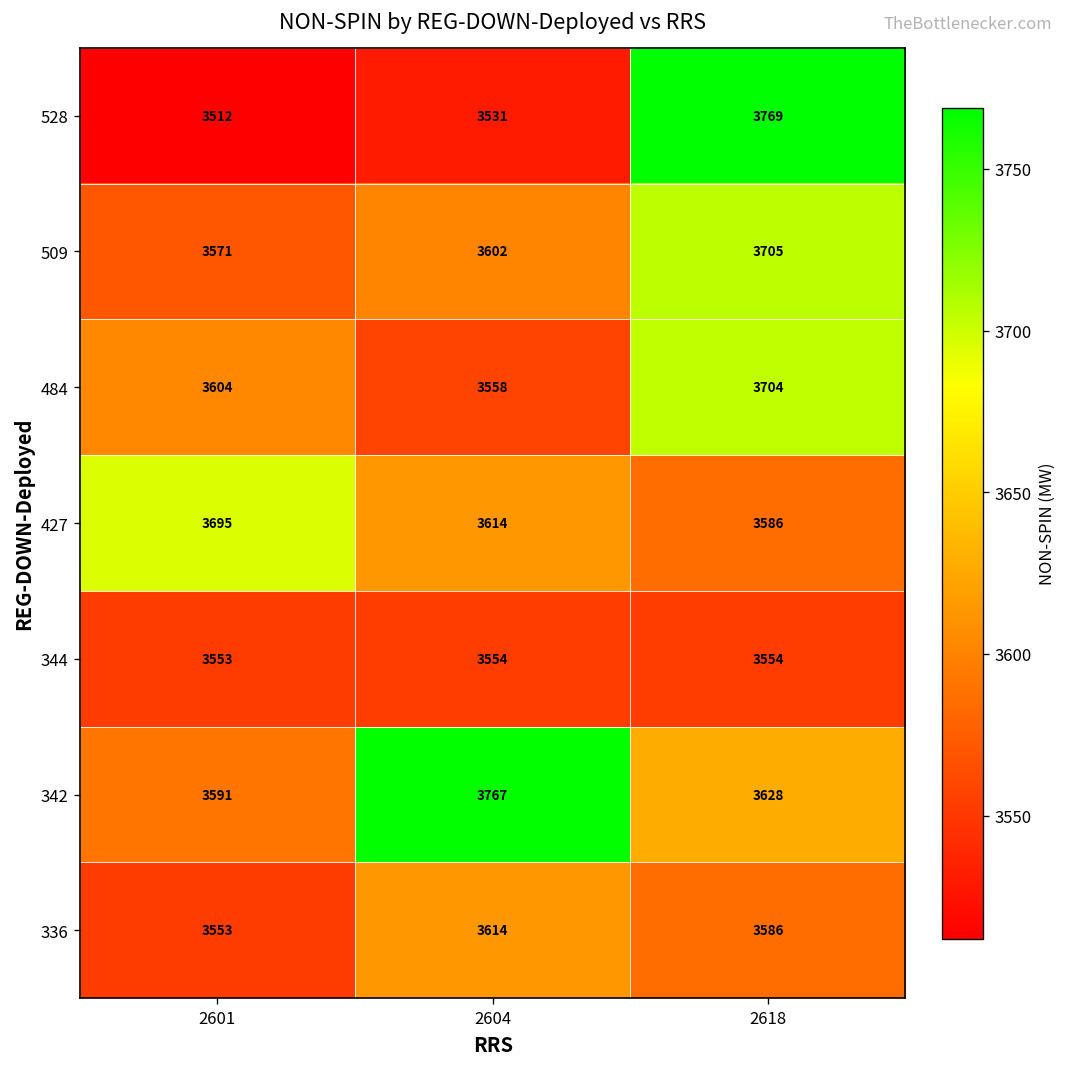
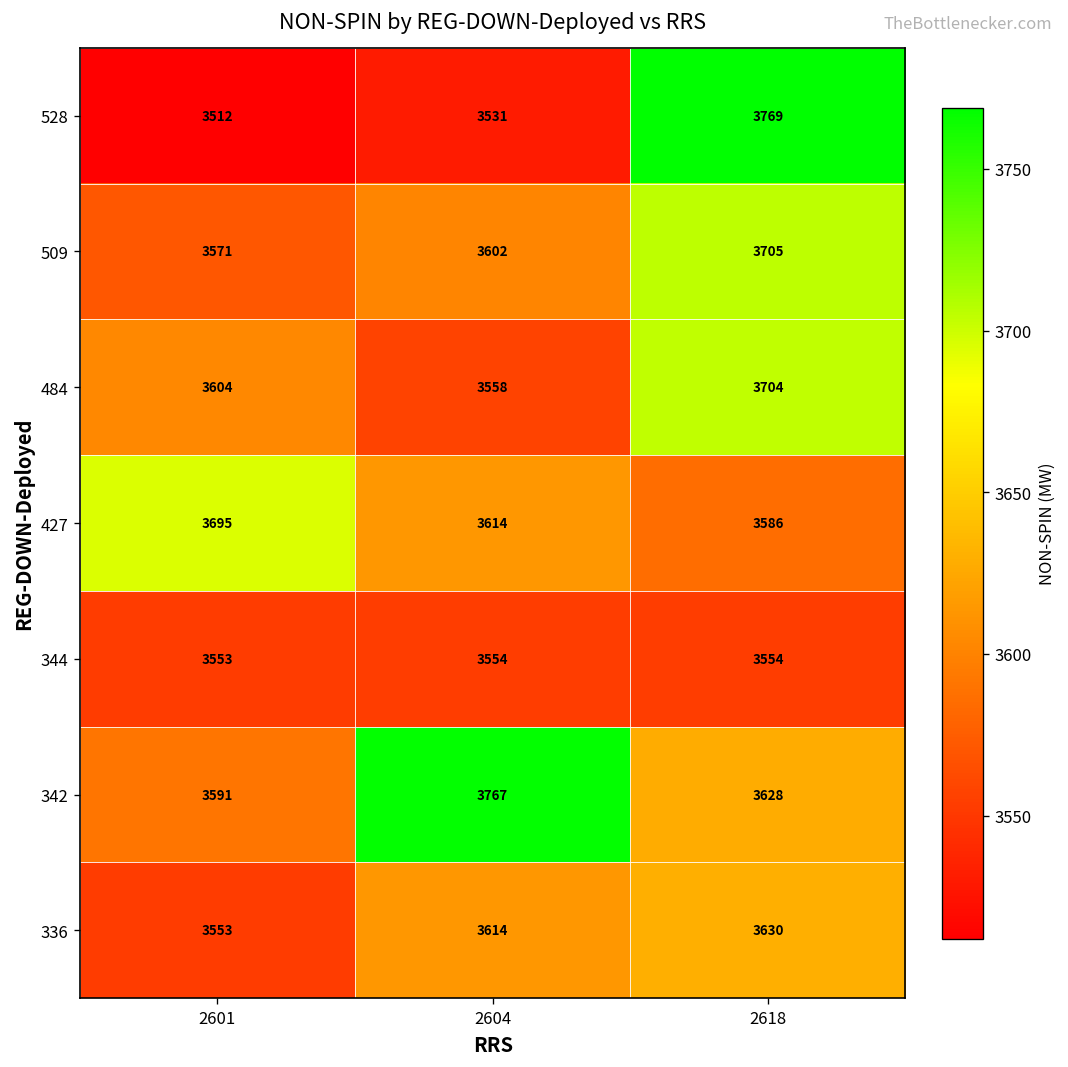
  {
    "528": {
      "2601": 3512,
      "2604": 3531,
      "2618": 3769
    },
    "509": {
      "2601": 3571,
      "2604": 3602,
      "2618": 3705
    },
    "484": {
      "2601": 3604,
      "2604": 3558,
      "2618": 3704
    },
    "427": {
      "2601": 3695,
      "2604": 3614,
      "2618": 3586
    },
    "344": {
      "2601": 3553,
      "2604": 3554,
      "2618": 3554
    },
    "342": {
      "2601": 3591,
      "2604": 3767,
      "2618": 3628
    },
    "336": {
      "2601": 3553,
      "2604": 3614,
-     "2618": 3586
+     "2618": 3630
    }
  }
